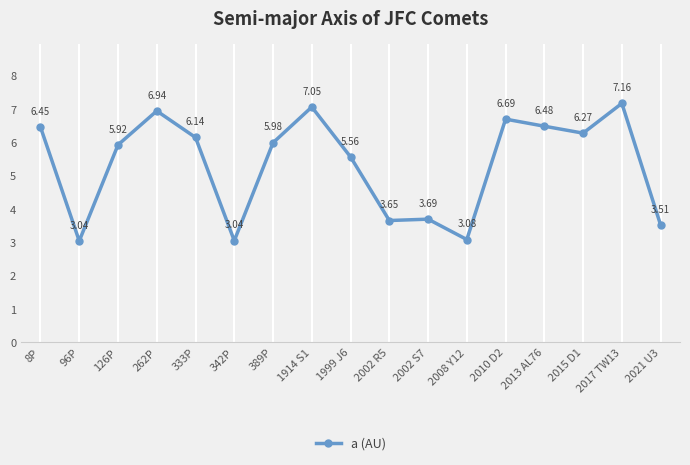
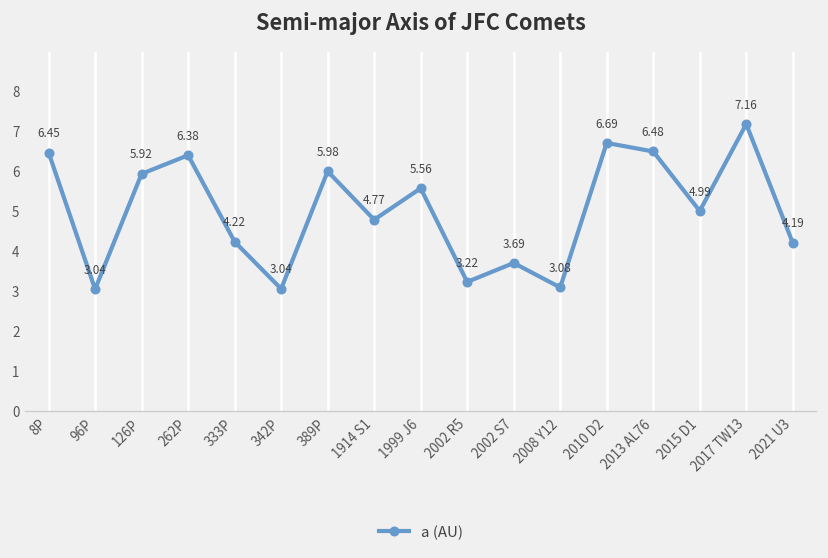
  {
    "8P": 6.45,
    "96P": 3.04,
    "126P": 5.92,
-   "262P": 6.94,
-   "333P": 6.14,
+   "262P": 6.38,
+   "333P": 4.22,
    "342P": 3.04,
    "389P": 5.98,
-   "1914 S1": 7.05,
+   "1914 S1": 4.77,
    "1999 J6": 5.56,
-   "2002 R5": 3.65,
+   "2002 R5": 3.22,
    "2002 S7": 3.69,
    "2008 Y12": 3.08,
    "2010 D2": 6.69,
    "2013 AL76": 6.48,
-   "2015 D1": 6.27,
+   "2015 D1": 4.99,
    "2017 TW13": 7.16,
-   "2021 U3": 3.51
+   "2021 U3": 4.19
  }
